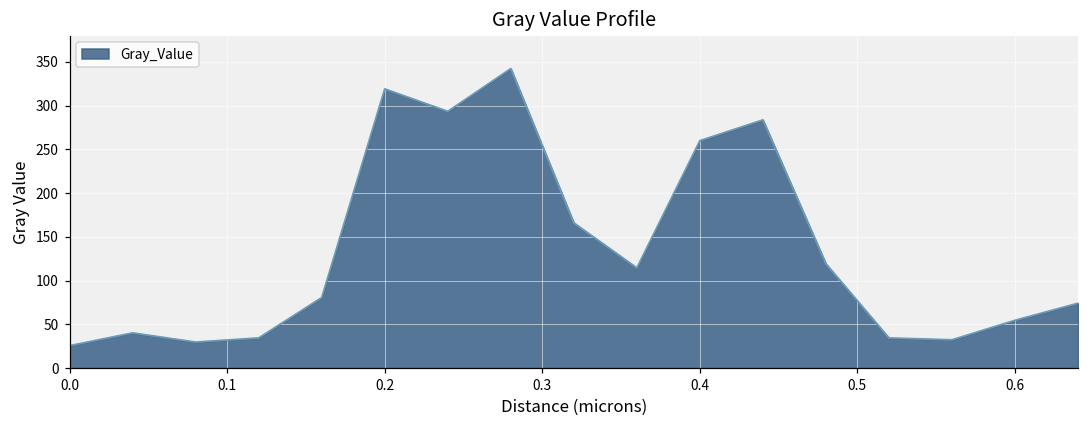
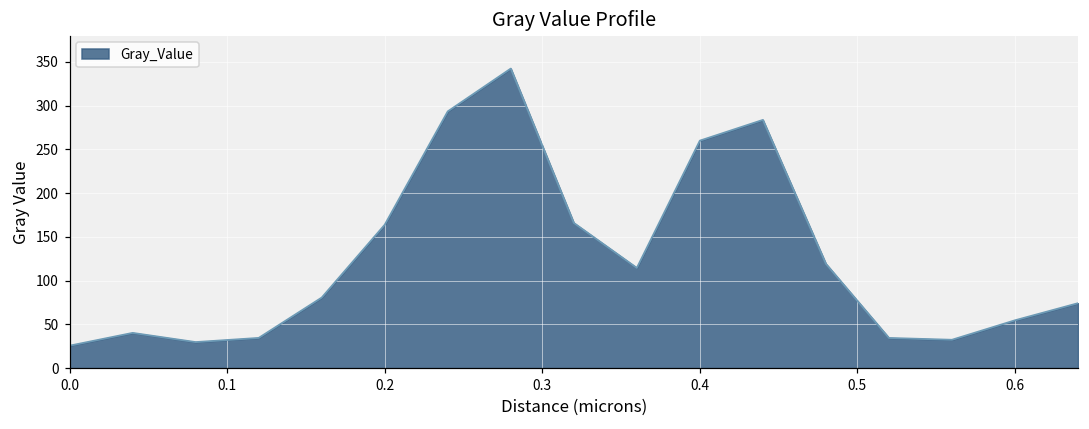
  {
    "0.0": 30,
-   "0.2": 320,
+   "0.2": 160,
    "0.4": 260,
    "0.6": 50
  }
